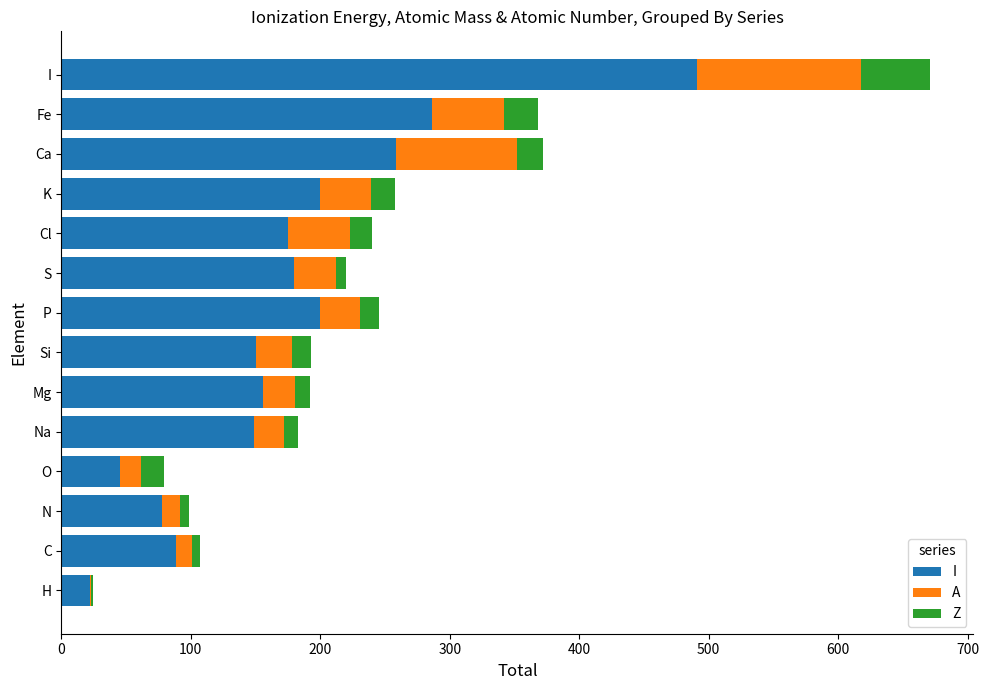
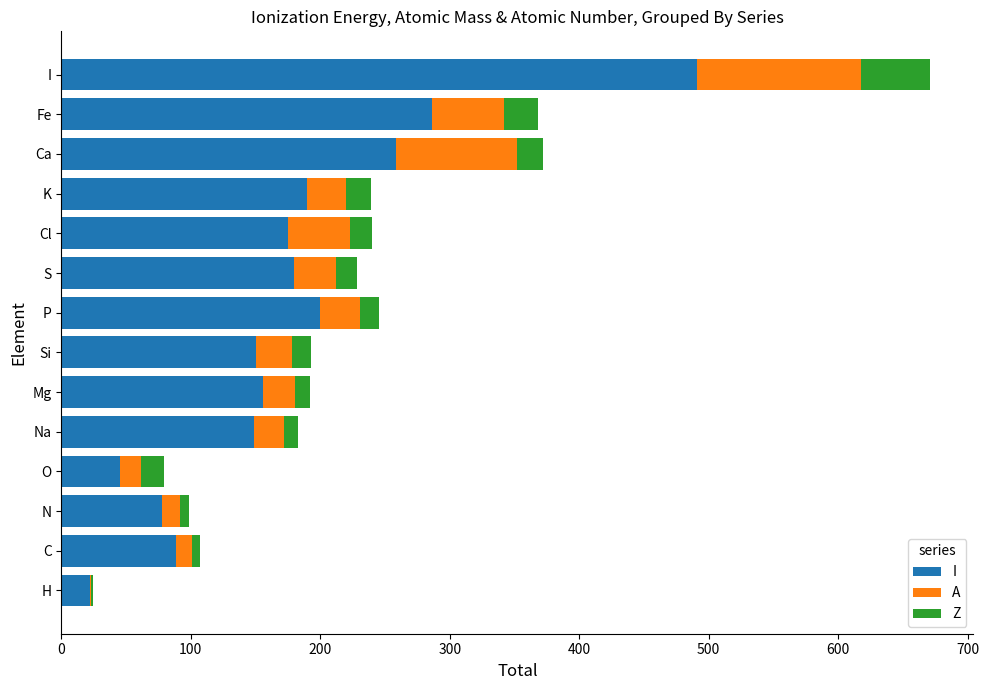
  {
    "I": {
      "I": 491,
      "Fe": 286,
      "Ca": 258,
-     "K": 200,
+     "K": 190,
      "Cl": 175,
      "S": 180,
      "P": 199,
      "Si": 150,
      "Mg": 156,
      "Na": 149,
      "O": 45,
      "N": 78,
      "C": 89,
      "H": 22
    },
    "A": {
      "I": 127,
      "Fe": 56,
      "Ca": 94,
-     "K": 39,
+     "K": 30,
      "Cl": 48,
      "S": 32,
      "P": 31,
      "Si": 28,
      "Mg": 24,
      "Na": 23,
      "O": 16,
      "N": 14,
      "C": 12
    },
    "Z": {
      "I": 53,
      "Fe": 26,
      "Ca": 20,
      "K": 19,
      "Cl": 17,
-     "S": 8,
+     "S": 16,
      "P": 15,
      "Si": 14,
      "Mg": 12,
      "Na": 11,
      "O": 18,
      "N": 7,
      "C": 6
    }
  }
